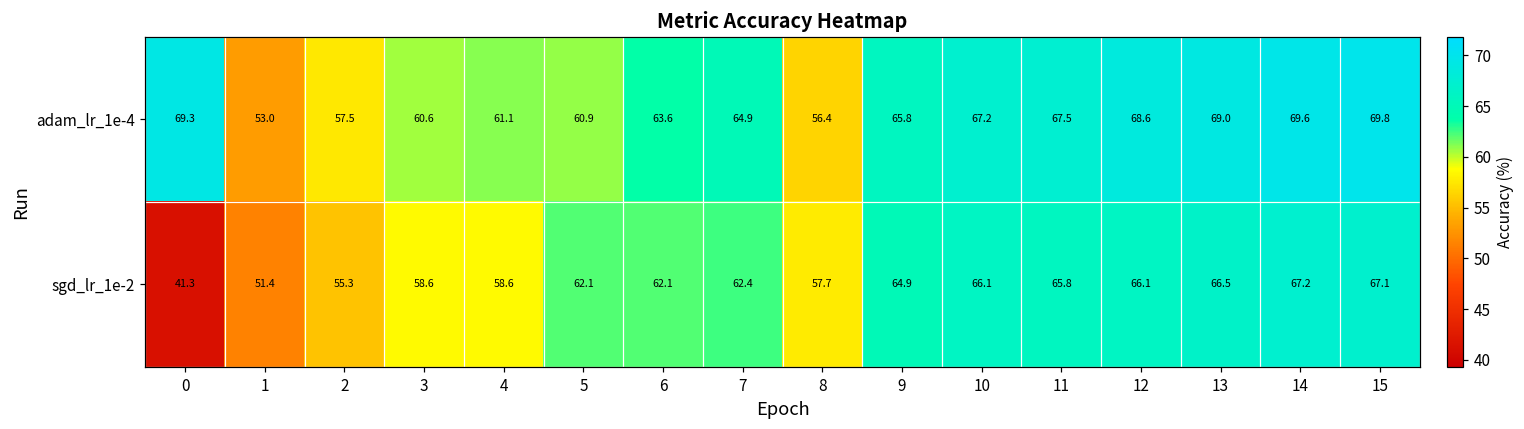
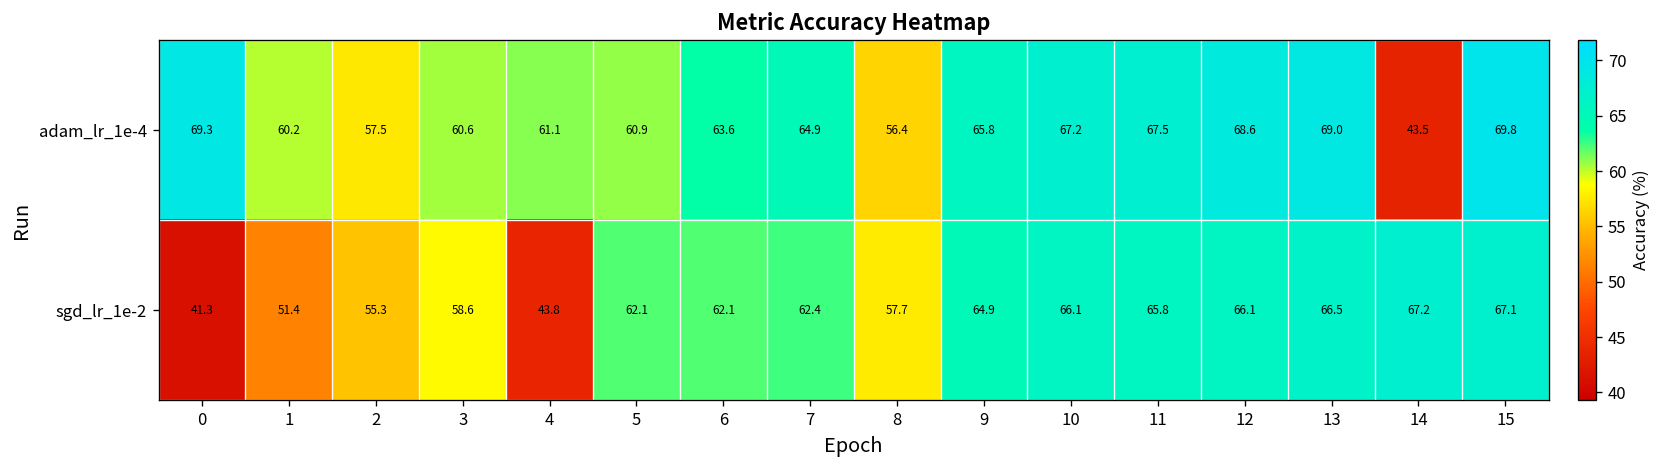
  {
    "adam_lr_1e-4": {
      "0": 69.3,
-     "1": 53.0,
+     "1": 60.2,
      "2": 57.5,
      "3": 60.6,
      "4": 61.1,
      "5": 60.9,
      "6": 63.6,
      "7": 64.9,
      "8": 56.4,
      "9": 65.8,
      "10": 67.2,
      "11": 67.5,
      "12": 68.6,
      "13": 69.0,
-     "14": 69.6,
+     "14": 43.5,
      "15": 69.8
    },
    "sgd_lr_1e-2": {
      "0": 41.3,
      "1": 51.4,
      "2": 55.3,
      "3": 58.6,
-     "4": 58.6,
+     "4": 43.8,
      "5": 62.1,
      "6": 62.1,
      "7": 62.4,
      "8": 57.7,
      "9": 64.9,
      "10": 66.1,
      "11": 65.8,
      "12": 66.1,
      "13": 66.5,
      "14": 67.2,
      "15": 67.1
    }
  }
